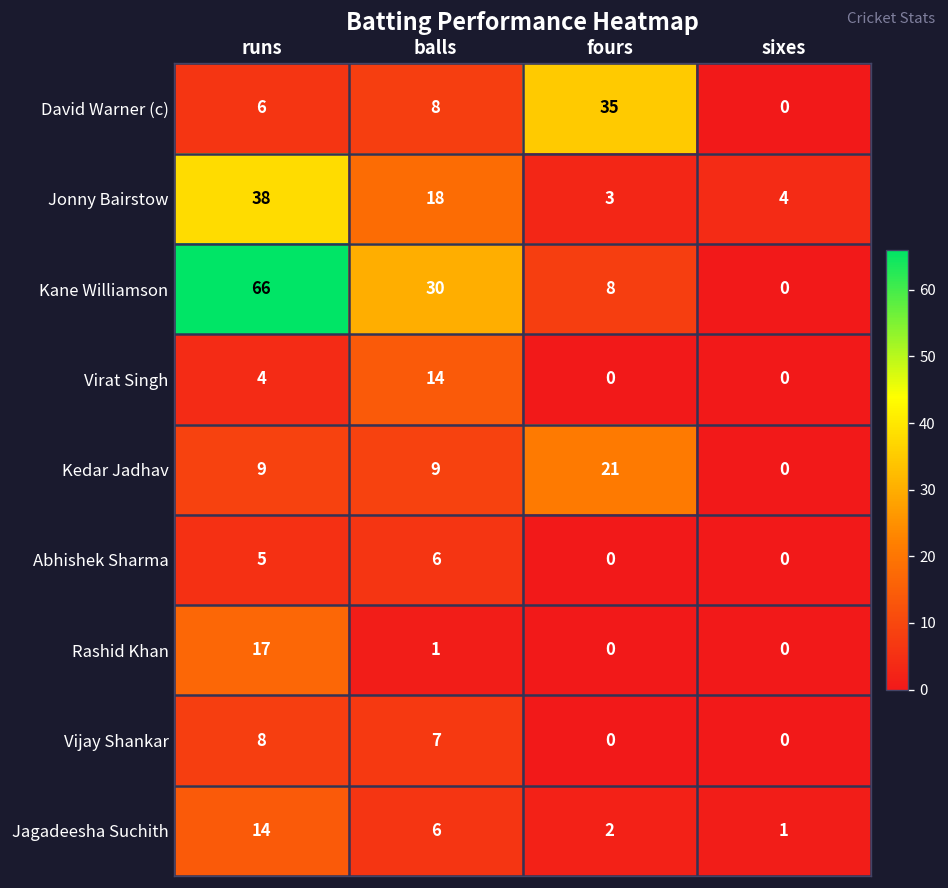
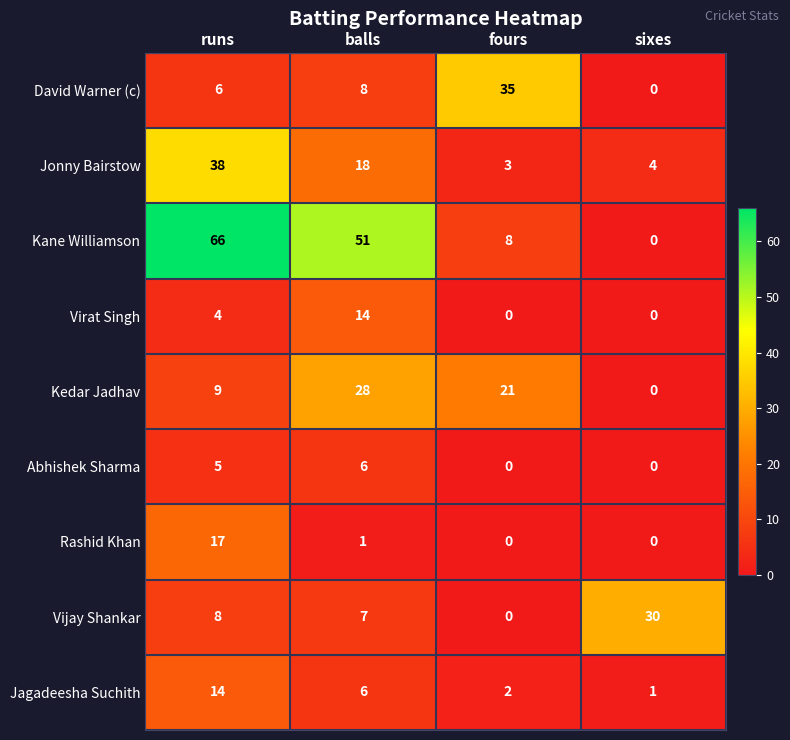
  {
    "David Warner (c)": {
      "runs": 6,
      "balls": 8,
      "fours": 35,
      "sixes": 0
    },
    "Jonny Bairstow": {
      "runs": 38,
      "balls": 18,
      "fours": 3,
      "sixes": 4
    },
    "Kane Williamson": {
      "runs": 66,
-     "balls": 30,
+     "balls": 51,
      "fours": 8,
      "sixes": 0
    },
    "Virat Singh": {
      "runs": 4,
      "balls": 14,
      "fours": 0,
      "sixes": 0
    },
    "Kedar Jadhav": {
      "runs": 9,
-     "balls": 9,
+     "balls": 28,
      "fours": 21,
      "sixes": 0
    },
    "Abhishek Sharma": {
      "runs": 5,
      "balls": 6,
      "fours": 0,
      "sixes": 0
    },
    "Rashid Khan": {
      "runs": 17,
      "balls": 1,
      "fours": 0,
      "sixes": 0
    },
    "Vijay Shankar": {
      "runs": 8,
      "balls": 7,
      "fours": 0,
-     "sixes": 0
+     "sixes": 30
    },
    "Jagadeesha Suchith": {
      "runs": 14,
      "balls": 6,
      "fours": 2,
      "sixes": 1
    }
  }
